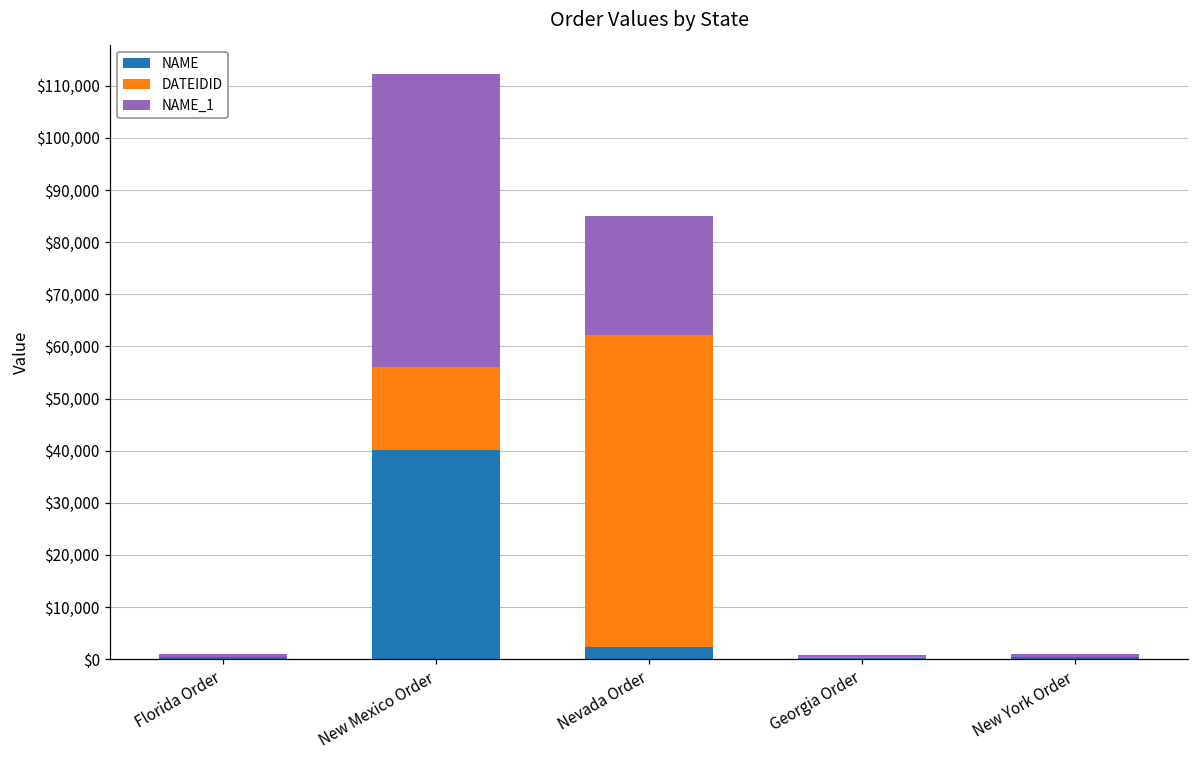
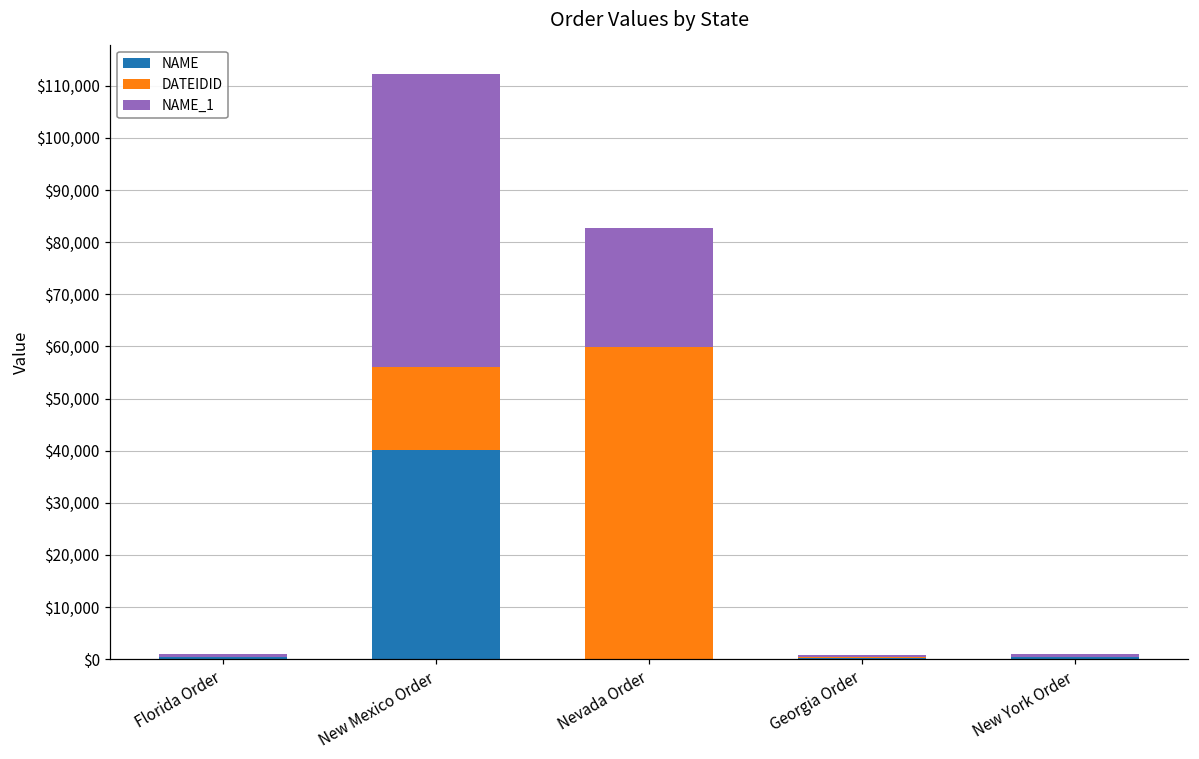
  {
    "NAME": {
      "New Mexico Order": "$40,000",
-     "Nevada Order": "$2,000"
+     "Nevada Order": "$0"
    },
    "DATEIDID": {
      "New Mexico Order": "$16,000",
      "Nevada Order": "$60,000"
    },
    "NAME_1": {
      "New Mexico Order": "$56,000",
      "Nevada Order": "$23,000"
    }
  }
